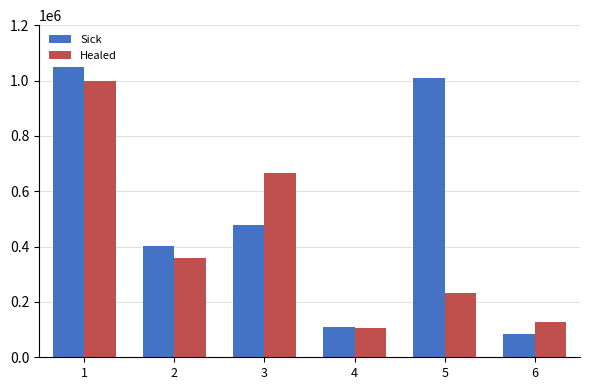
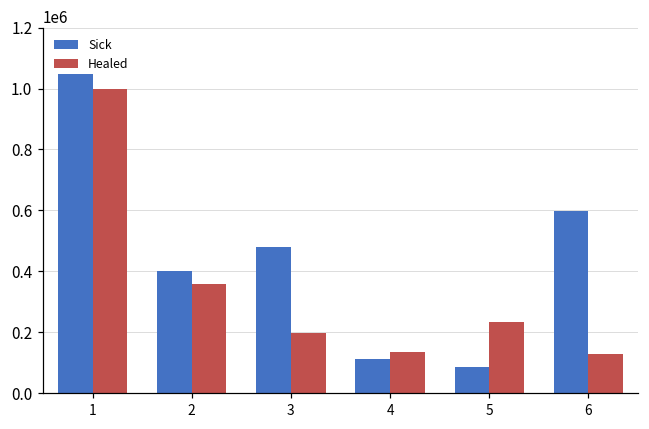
  {
    "Sick": {
      "1": 1050000,
      "2": 400000,
      "3": 480000,
      "4": 110000,
-     "5": 1010000,
-     "6": 80000
+     "5": 80000,
+     "6": 600000
    },
    "Healed": {
      "1": 1000000,
      "2": 360000,
-     "3": 670000,
-     "4": 110000,
+     "3": 200000,
+     "4": 130000,
      "5": 230000,
      "6": 130000
    }
  }
